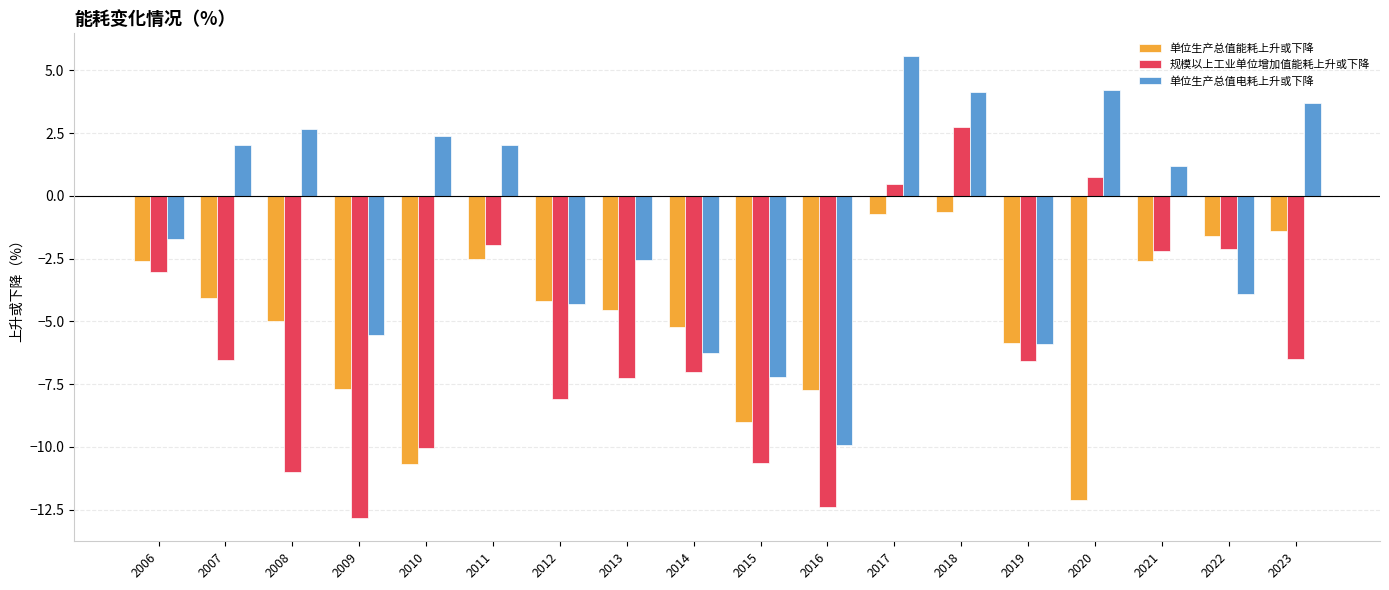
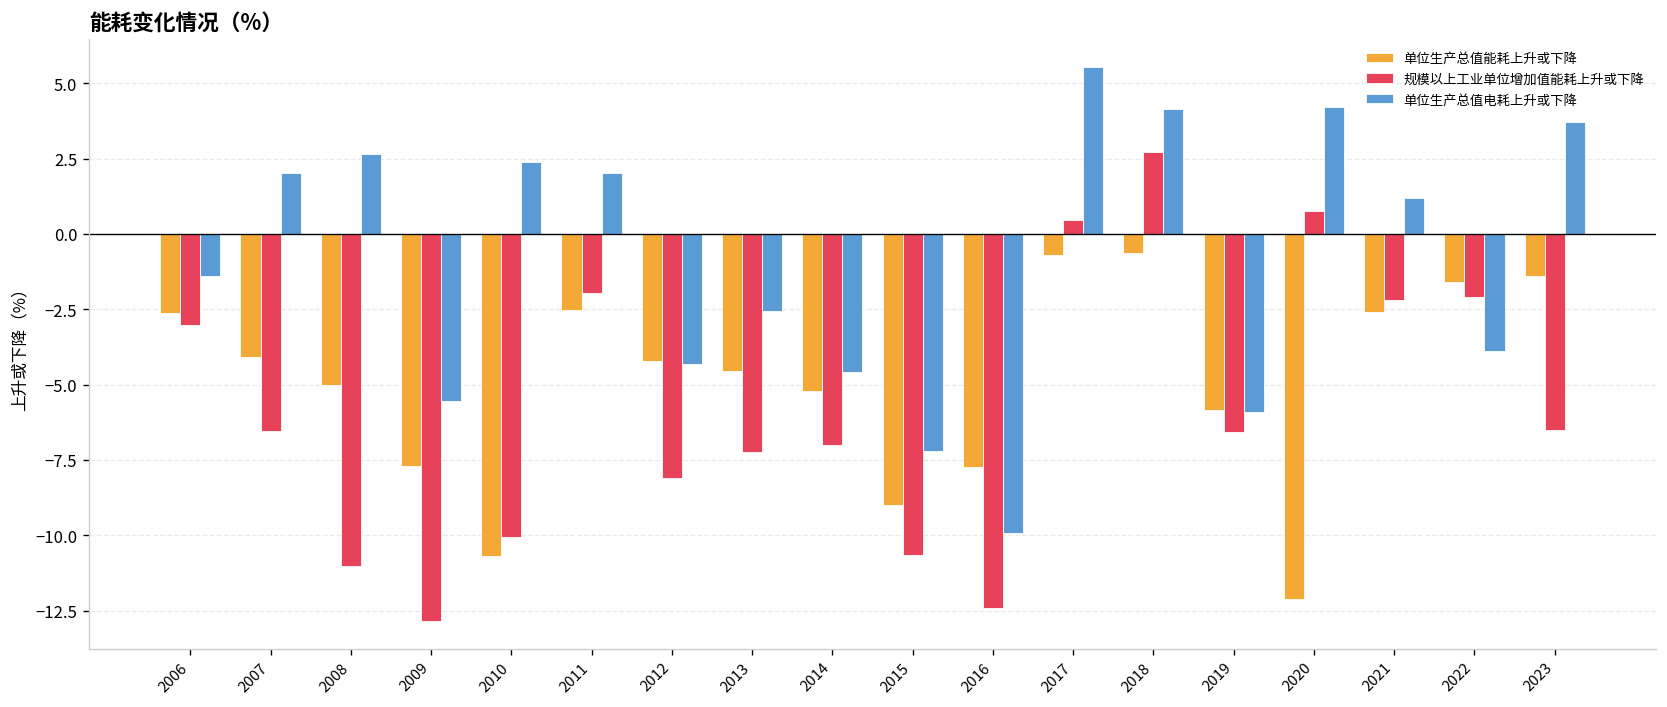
  {
    "单位生产总值能耗上升或下降": {
      "2006": -2.6,
      "2007": -4.1,
      "2008": -5.0,
      "2009": -7.7,
      "2010": -10.7,
      "2011": -2.5,
      "2012": -4.2,
      "2013": -4.6,
      "2014": -5.2,
      "2015": -9.0,
      "2016": -7.7,
      "2017": -0.7,
      "2018": -0.6,
      "2019": -5.9,
      "2020": -12.1,
      "2021": -2.6,
      "2022": -1.6,
      "2023": -1.4
    },
    "规模以上工业单位增加值能耗上升或下降": {
      "2006": -3.0,
      "2007": -6.5,
      "2008": -11.0,
      "2009": -12.8,
      "2010": -10.1,
      "2011": -2.0,
      "2012": -8.1,
      "2013": -7.3,
      "2014": -7.0,
      "2015": -10.7,
      "2016": -12.4,
      "2017": 0.5,
      "2018": 2.7,
      "2019": -6.6,
      "2020": 0.8,
      "2021": -2.2,
      "2022": -2.1,
      "2023": -6.5
    },
    "单位生产总值电耗上升或下降": {
-     "2006": -1.7,
+     "2006": -1.4,
      "2007": 2.0,
      "2008": 2.7,
      "2009": -5.6,
      "2010": 2.4,
      "2011": 2.0,
      "2012": -4.3,
      "2013": -2.6,
-     "2014": -6.3,
+     "2014": -4.6,
      "2015": -7.2,
      "2016": -9.9,
      "2017": 5.6,
      "2018": 4.1,
      "2019": -5.9,
      "2020": 4.2,
      "2021": 1.2,
      "2022": -3.9,
      "2023": 3.7
    }
  }
